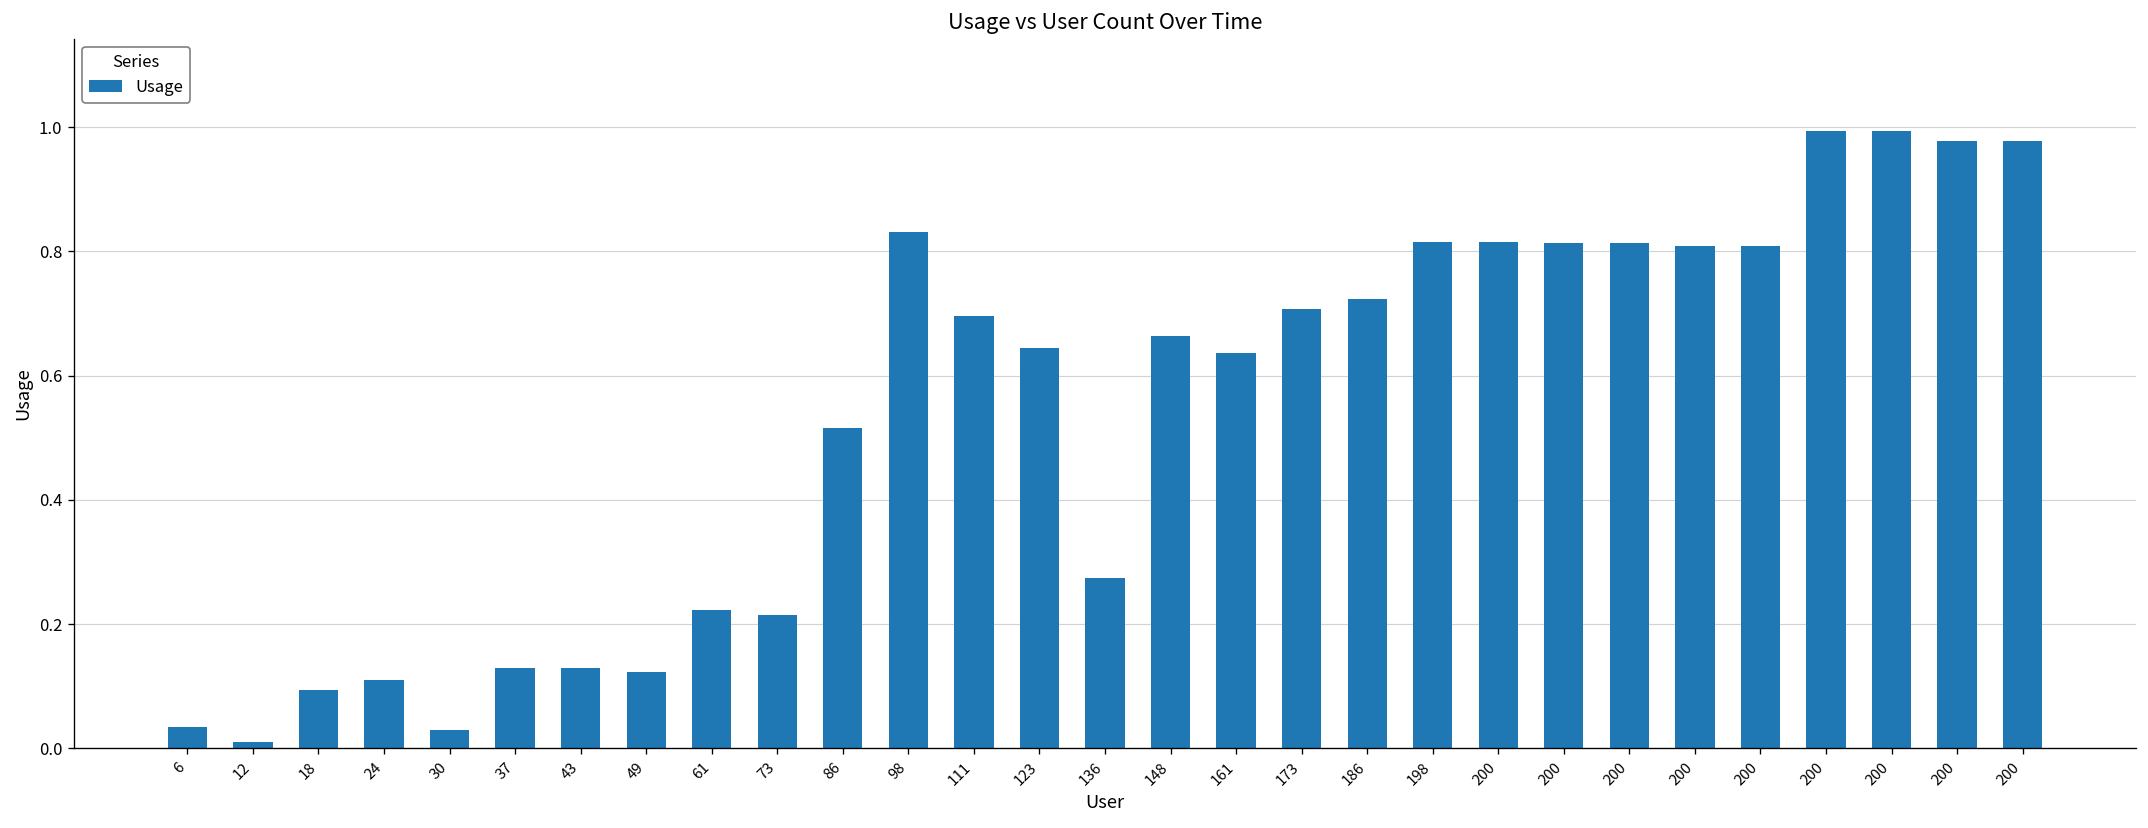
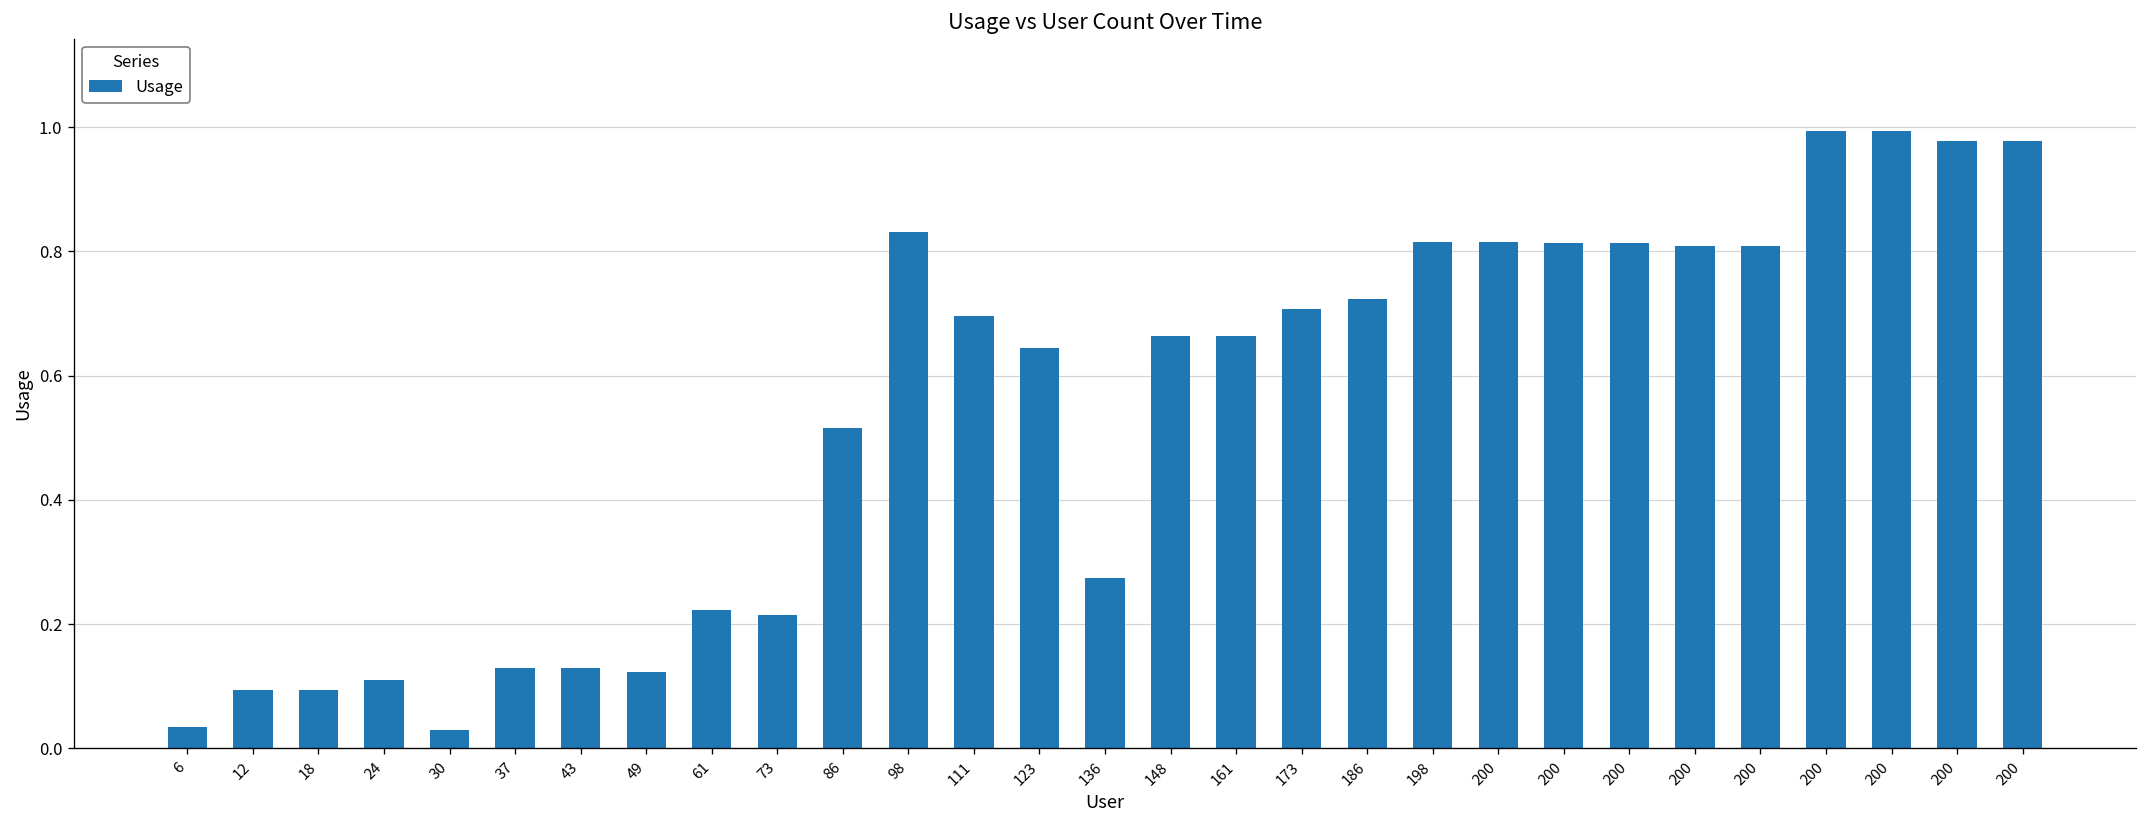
  {
    "6": 0.03,
-   "12": 0.01,
+   "12": 0.09,
    "18": 0.09,
    "24": 0.11,
    "30": 0.03,
    "37": 0.13,
    "43": 0.13,
    "49": 0.12,
    "61": 0.22,
    "73": 0.22,
    "86": 0.52,
    "98": 0.83,
    "111": 0.70,
    "123": 0.65,
    "136": 0.27,
    "148": 0.66,
-   "161": 0.64,
+   "161": 0.66,
    "173": 0.71,
    "186": 0.72,
    "198": 0.82
  }
